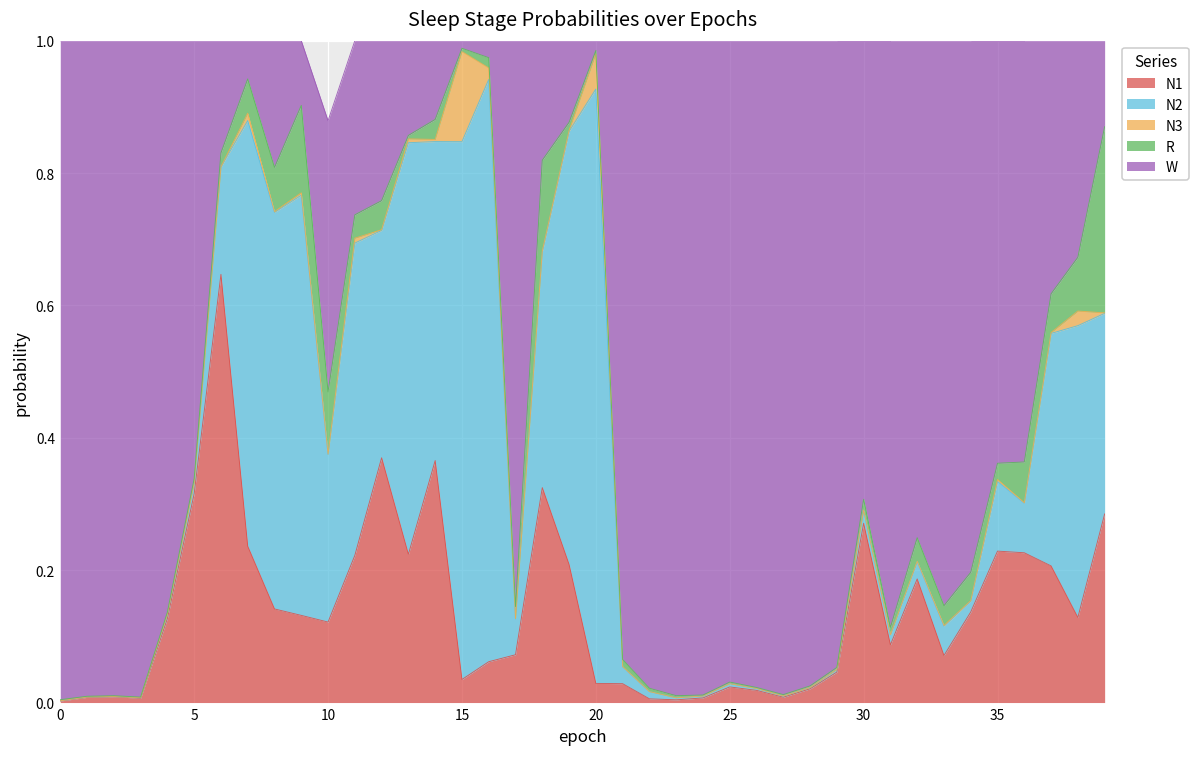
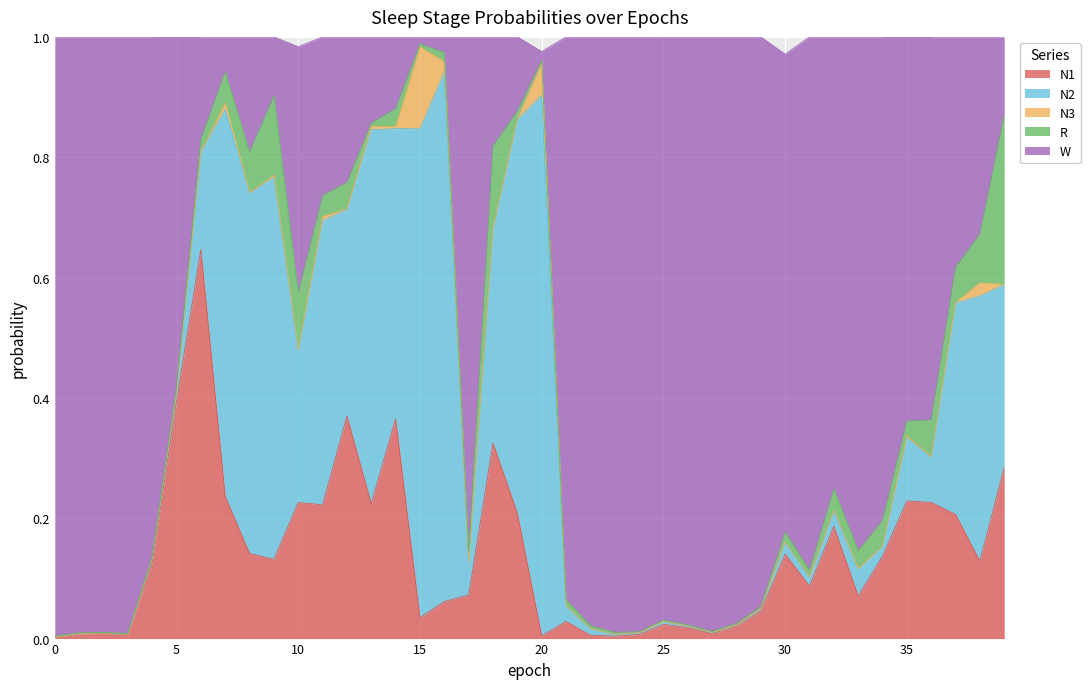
  {
    "N1": {
-     "5": 0.32,
-     "10": 0.12,
+     "5": 0.39,
+     "10": 0.23,
      "15": 0.03,
-     "20": 0.03,
+     "20": 0.00,
      "25": 0.02,
-     "30": 0.27,
+     "30": 0.14,
      "35": 0.23
    },
    "N2": {
      "15": 0.81,
      "20": 0.90
    },
    "N3": {
      "15": 0.14,
      "20": 0.05
    },
    "R": {
      "5": 0.01,
      "10": 0.09,
      "15": 0.01,
      "20": 0.00,
      "30": 0.02,
      "35": 0.02
    },
    "W": {
      "0": 1.00,
      "10": 0.41,
      "15": 0.01,
      "20": 0.01,
      "25": 0.97
    }
  }
